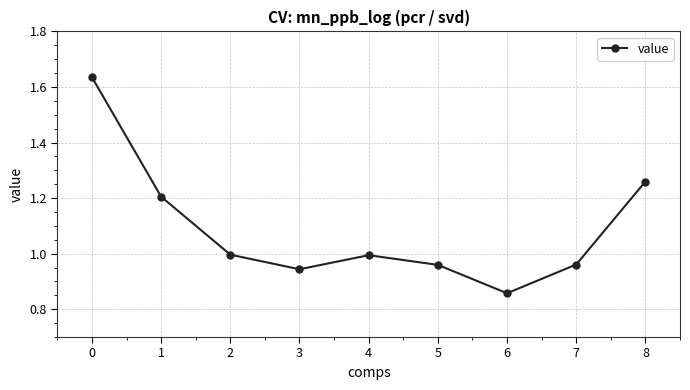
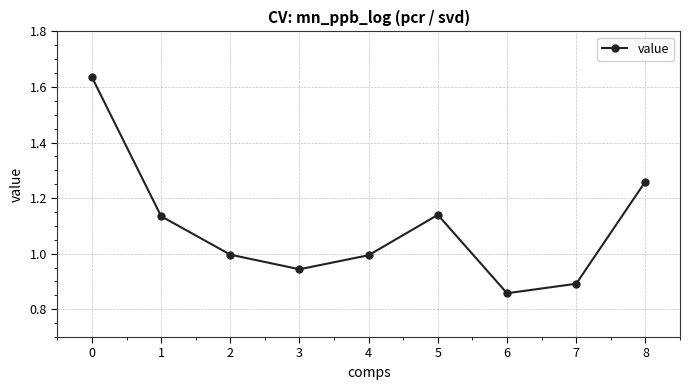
  {
    "0": 1.64,
-   "1": 1.21,
+   "1": 1.13,
    "2": 1.00,
    "3": 0.94,
    "4": 0.99,
-   "5": 0.96,
+   "5": 1.14,
    "6": 0.86,
-   "7": 0.96,
+   "7": 0.89,
    "8": 1.26
  }
